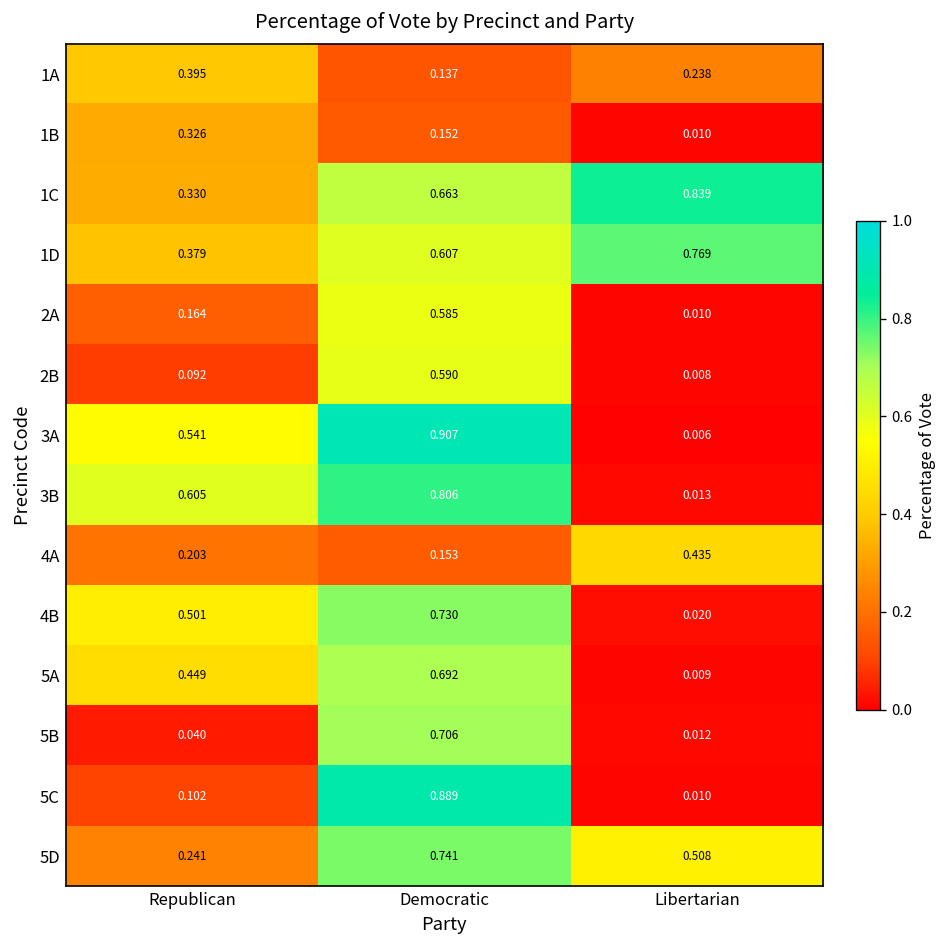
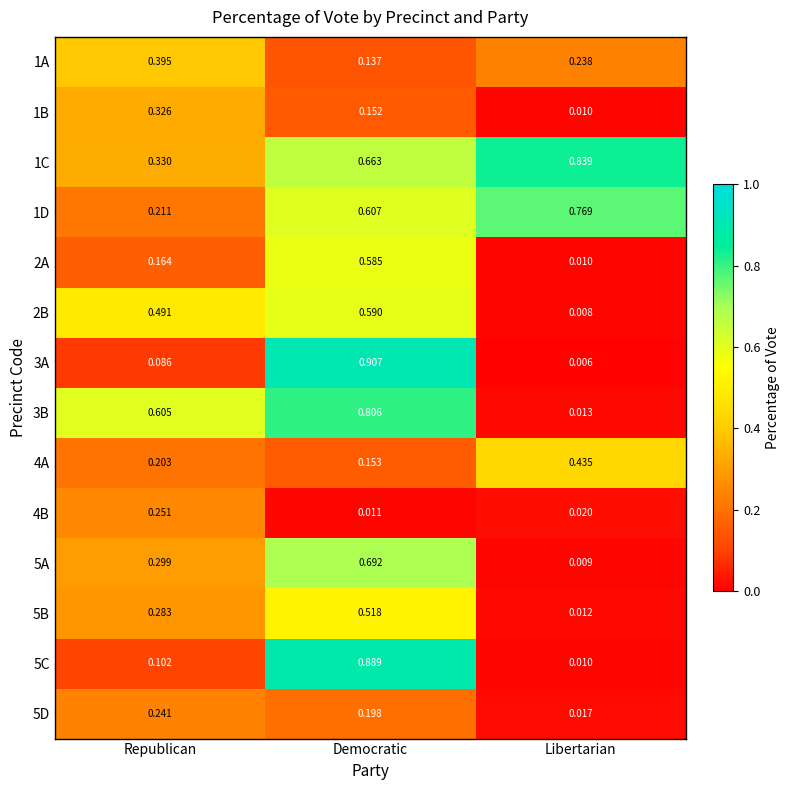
  {
    "1A": {
      "Republican": 0.395,
      "Democratic": 0.137,
      "Libertarian": 0.238
    },
    "1B": {
      "Republican": 0.326,
      "Democratic": 0.152,
      "Libertarian": 0.010
    },
    "1C": {
      "Republican": 0.330,
      "Democratic": 0.663,
      "Libertarian": 0.839
    },
    "1D": {
-     "Republican": 0.379,
+     "Republican": 0.211,
      "Democratic": 0.607,
      "Libertarian": 0.769
    },
    "2A": {
      "Republican": 0.164,
      "Democratic": 0.585,
      "Libertarian": 0.010
    },
    "2B": {
-     "Republican": 0.092,
+     "Republican": 0.491,
      "Democratic": 0.590,
      "Libertarian": 0.008
    },
    "3A": {
-     "Republican": 0.541,
+     "Republican": 0.086,
      "Democratic": 0.907,
      "Libertarian": 0.006
    },
    "3B": {
      "Republican": 0.605,
      "Democratic": 0.806,
      "Libertarian": 0.013
    },
    "4A": {
      "Republican": 0.203,
      "Democratic": 0.153,
      "Libertarian": 0.435
    },
    "4B": {
-     "Republican": 0.501,
-     "Democratic": 0.730,
+     "Republican": 0.251,
+     "Democratic": 0.011,
      "Libertarian": 0.020
    },
    "5A": {
-     "Republican": 0.449,
+     "Republican": 0.299,
      "Democratic": 0.692,
      "Libertarian": 0.009
    },
    "5B": {
-     "Republican": 0.040,
-     "Democratic": 0.706,
+     "Republican": 0.283,
+     "Democratic": 0.518,
      "Libertarian": 0.012
    },
    "5C": {
      "Republican": 0.102,
      "Democratic": 0.889,
      "Libertarian": 0.010
    },
    "5D": {
      "Republican": 0.241,
-     "Democratic": 0.741,
-     "Libertarian": 0.508
+     "Democratic": 0.198,
+     "Libertarian": 0.017
    }
  }
